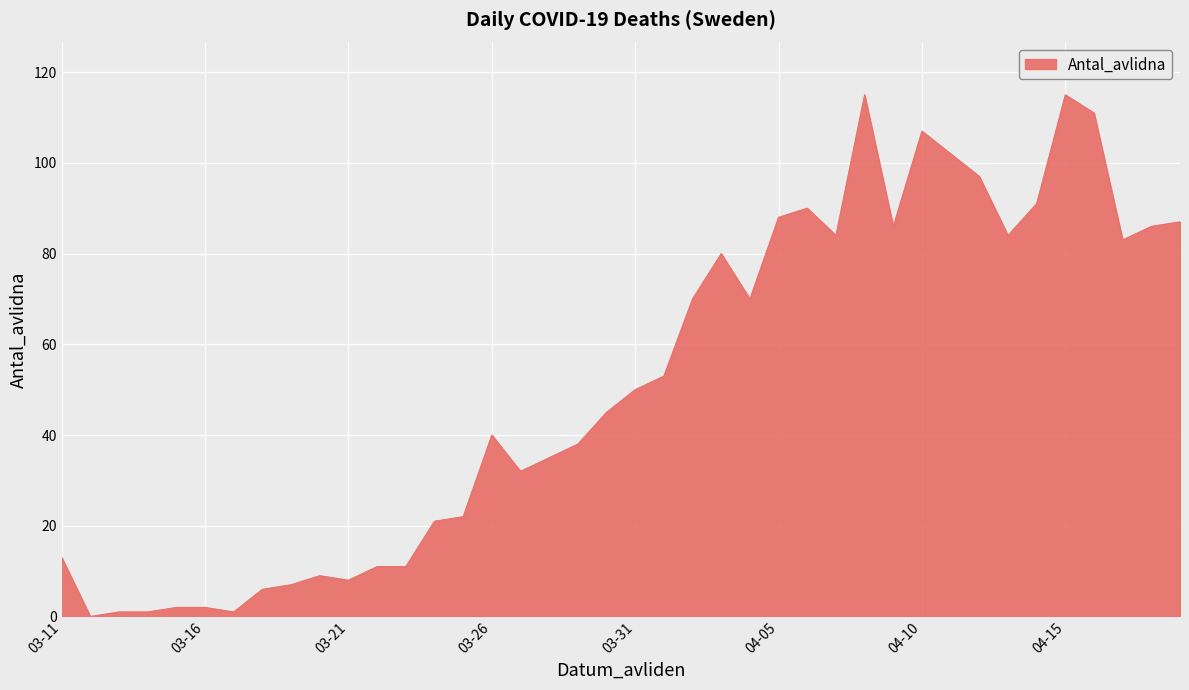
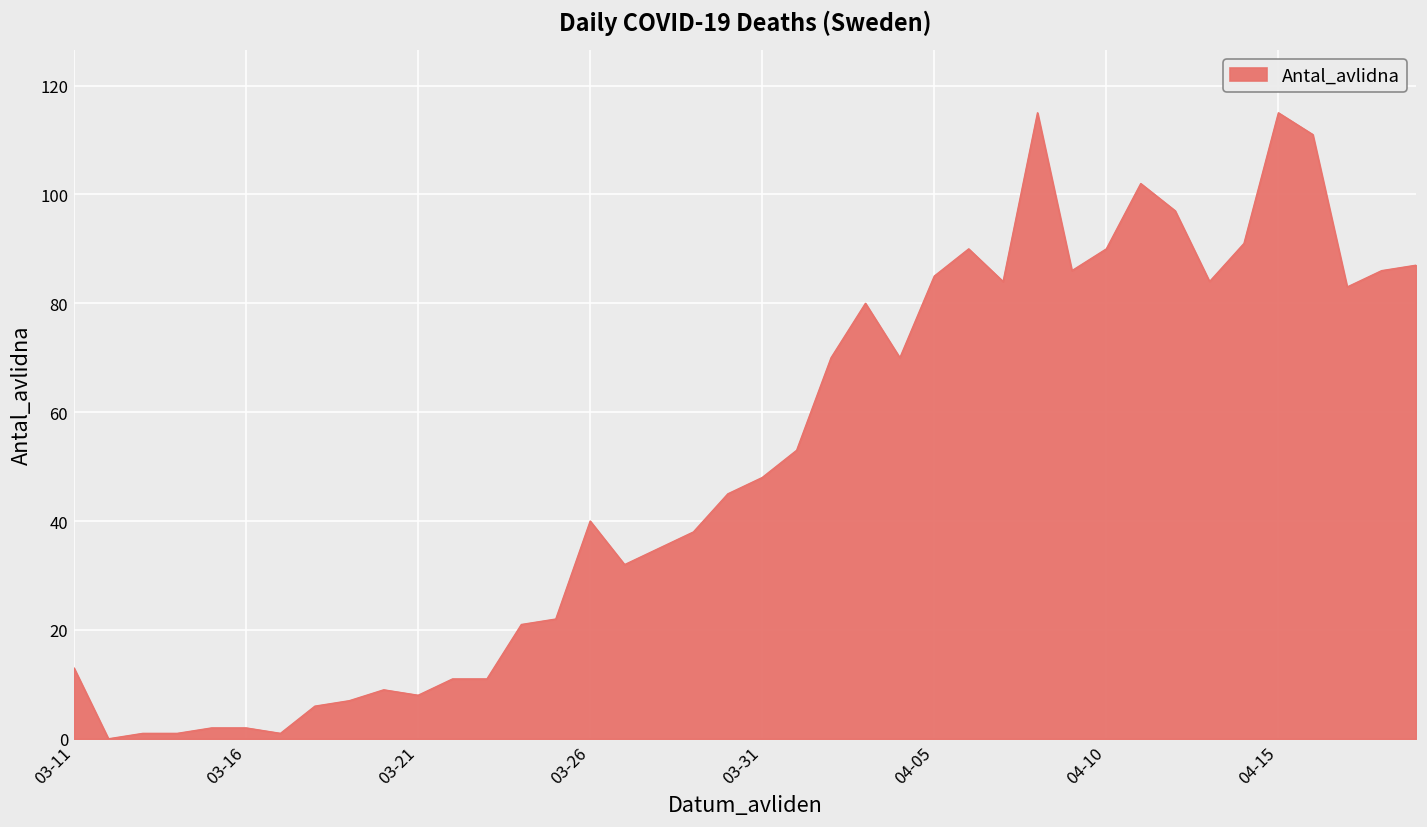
  {
    "03-11": 13,
    "03-16": 2,
    "03-21": 8,
    "03-26": 40,
-   "03-31": 50,
-   "04-05": 88,
-   "04-10": 107,
+   "03-31": 48,
+   "04-05": 85,
+   "04-10": 90,
    "04-15": 115
  }
